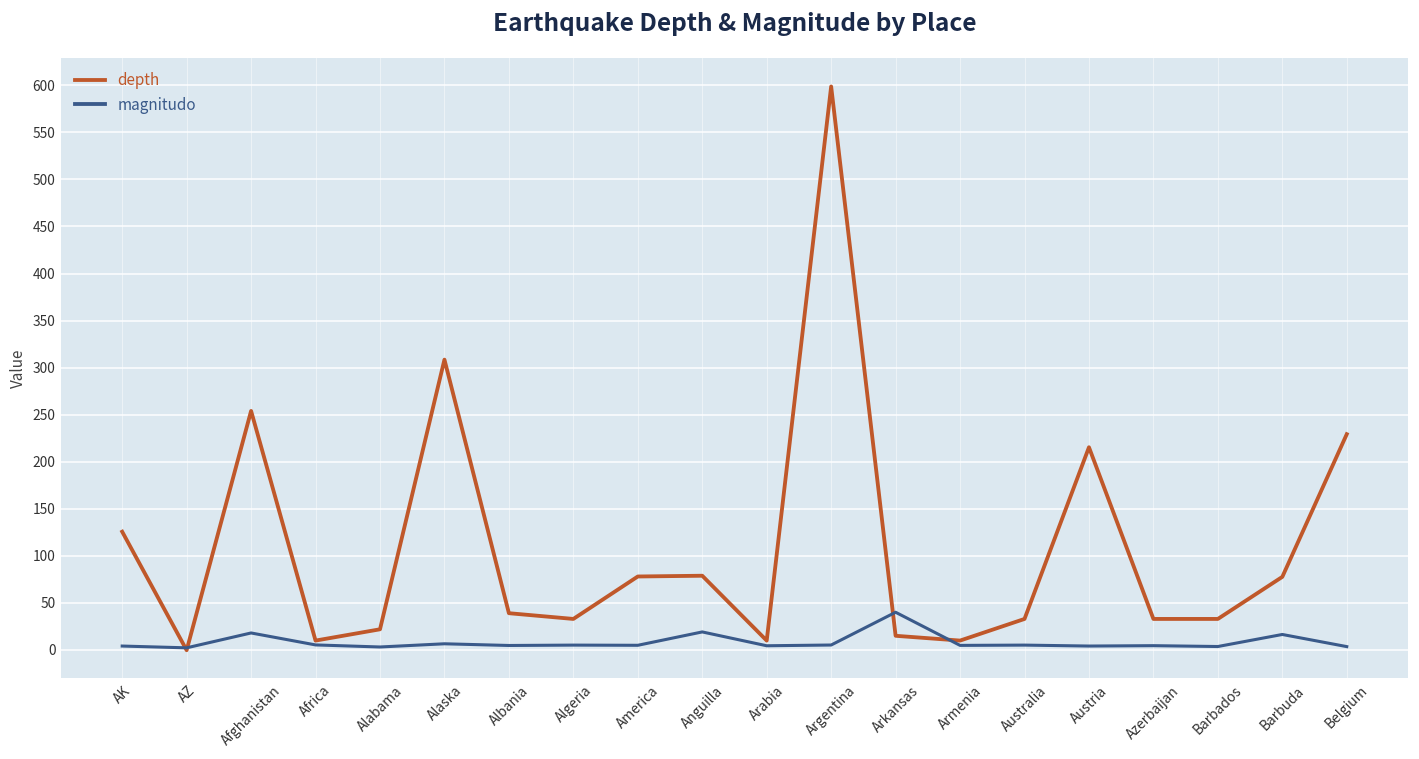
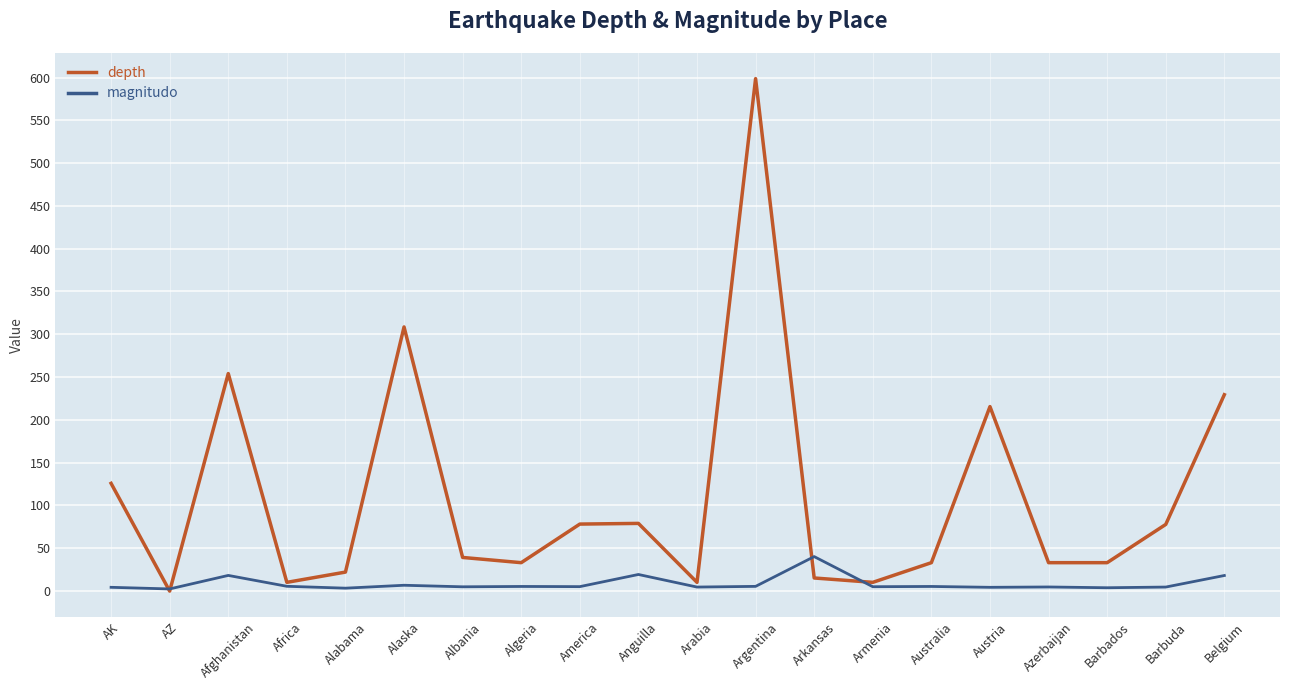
  {
    "depth": {
      "AK": 130,
      "Afghanistan": 250,
      "Africa": 10,
      "Alabama": 20,
      "Alaska": 310,
      "Albania": 40,
      "Algeria": 30,
      "America": 80,
      "Anguilla": 80,
      "Arabia": 10,
      "Argentina": 600,
      "Arkansas": 20,
      "Armenia": 10,
      "Australia": 30,
      "Austria": 220,
      "Azerbaijan": 30,
      "Barbados": 30,
      "Barbuda": 80,
      "Belgium": 230
    },
    "magnitudo": {
      "AK": 0,
      "Afghanistan": 20,
      "Africa": 10,
      "Alabama": 0,
      "Alaska": 10,
      "Albania": 0,
      "Algeria": 10,
      "America": 10,
      "Anguilla": 20,
      "Arabia": 0,
      "Argentina": 10,
      "Arkansas": 40,
      "Armenia": 0,
      "Australia": 10,
      "Austria": 0,
      "Azerbaijan": 0,
      "Barbados": 0,
-     "Barbuda": 20,
-     "Belgium": 0
+     "Barbuda": 0,
+     "Belgium": 20
    }
  }
